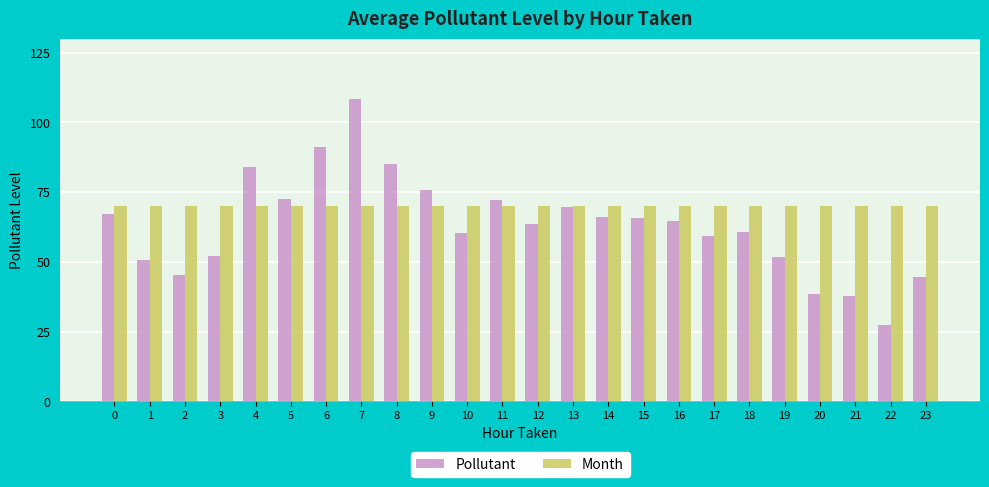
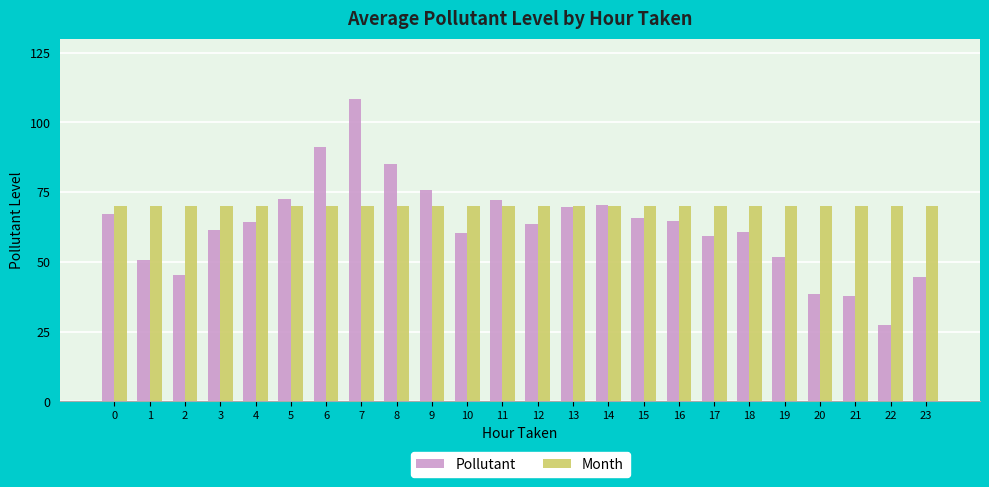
  {
    "Pollutant": {
      "0": 67,
      "1": 51,
      "2": 45,
-     "3": 52,
-     "4": 84,
+     "3": 61,
+     "4": 64,
      "5": 73,
      "6": 91,
      "7": 109,
      "8": 85,
      "9": 76,
      "10": 61,
      "11": 72,
      "12": 63,
      "13": 70,
-     "14": 66,
+     "14": 70,
      "15": 66,
      "16": 65,
      "17": 59,
      "18": 61,
      "19": 52,
      "20": 39,
      "21": 38,
      "22": 28,
      "23": 45
    },
    "Month": {
      "0": 70,
      "1": 70,
      "2": 70,
      "3": 70,
      "4": 70,
      "5": 70,
      "6": 70,
      "7": 70,
      "8": 70,
      "9": 70,
      "10": 70,
      "11": 70,
      "12": 70,
      "13": 70,
      "14": 70,
      "15": 70,
      "16": 70,
      "17": 70,
      "18": 70,
      "19": 70,
      "20": 70,
      "21": 70,
      "22": 70,
      "23": 70
    }
  }
